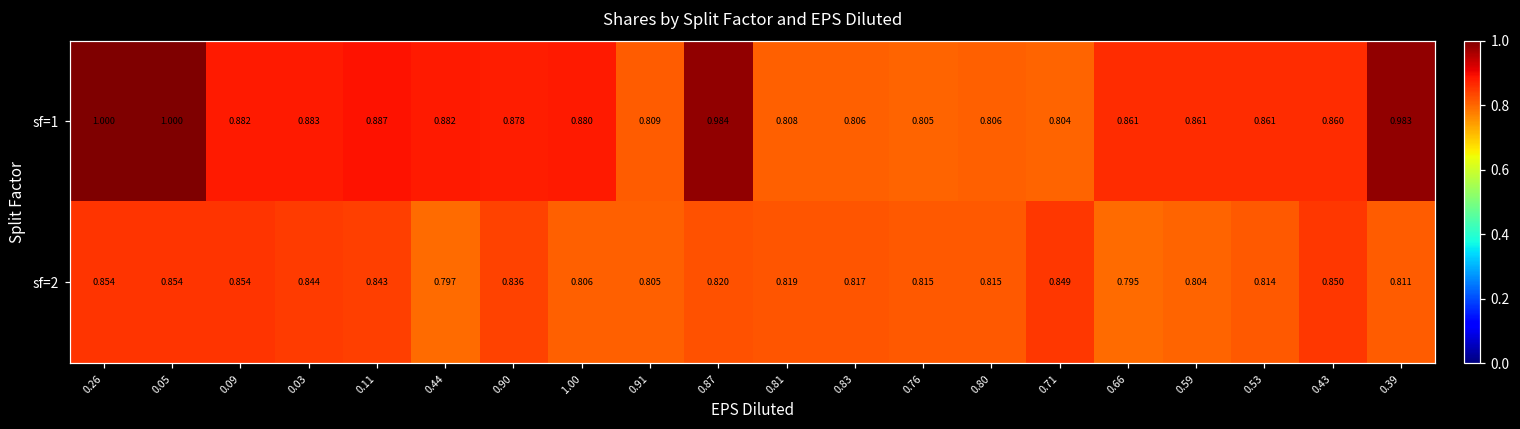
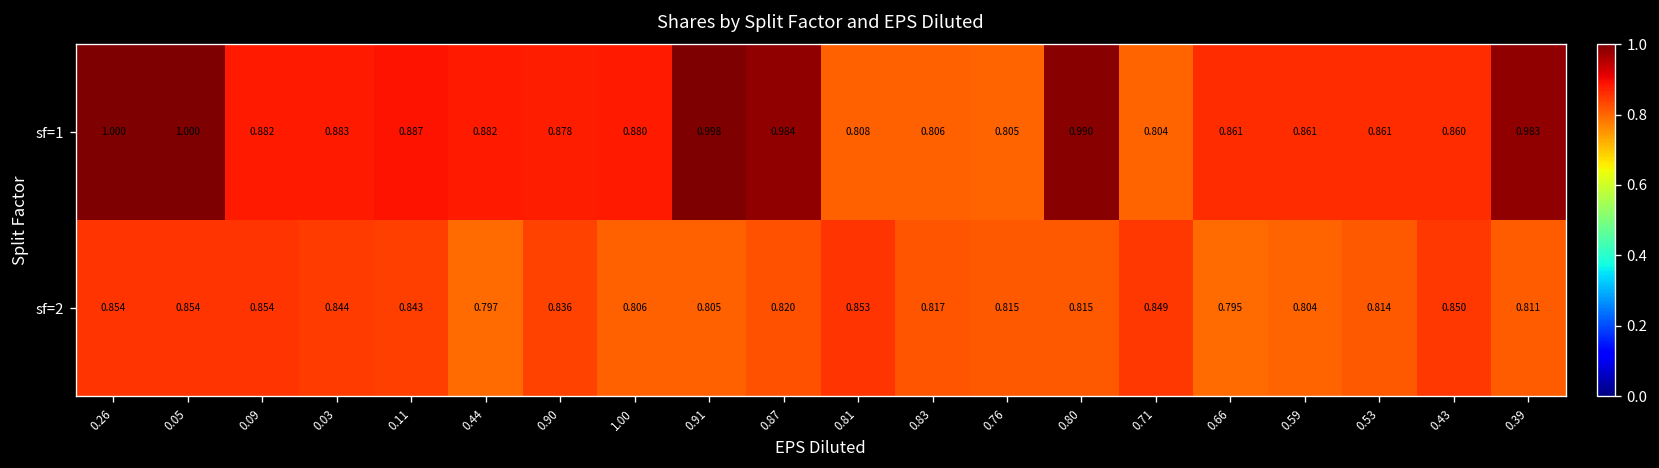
  {
    "sf=1": {
      "0.26": 1.000,
      "0.05": 1.000,
      "0.09": 0.882,
      "0.03": 0.883,
      "0.11": 0.887,
      "0.44": 0.882,
      "0.90": 0.878,
      "1.00": 0.880,
-     "0.91": 0.809,
+     "0.91": 0.998,
      "0.87": 0.984,
      "0.81": 0.808,
      "0.83": 0.806,
      "0.76": 0.805,
-     "0.80": 0.806,
+     "0.80": 0.990,
      "0.71": 0.804,
      "0.66": 0.861,
      "0.59": 0.861,
      "0.53": 0.861,
      "0.43": 0.860,
      "0.39": 0.983
    },
    "sf=2": {
      "0.26": 0.854,
      "0.05": 0.854,
      "0.09": 0.854,
      "0.03": 0.844,
      "0.11": 0.843,
      "0.44": 0.797,
      "0.90": 0.836,
      "1.00": 0.806,
      "0.91": 0.805,
      "0.87": 0.820,
-     "0.81": 0.819,
+     "0.81": 0.853,
      "0.83": 0.817,
      "0.76": 0.815,
      "0.80": 0.815,
      "0.71": 0.849,
      "0.66": 0.795,
      "0.59": 0.804,
      "0.53": 0.814,
      "0.43": 0.850,
      "0.39": 0.811
    }
  }
